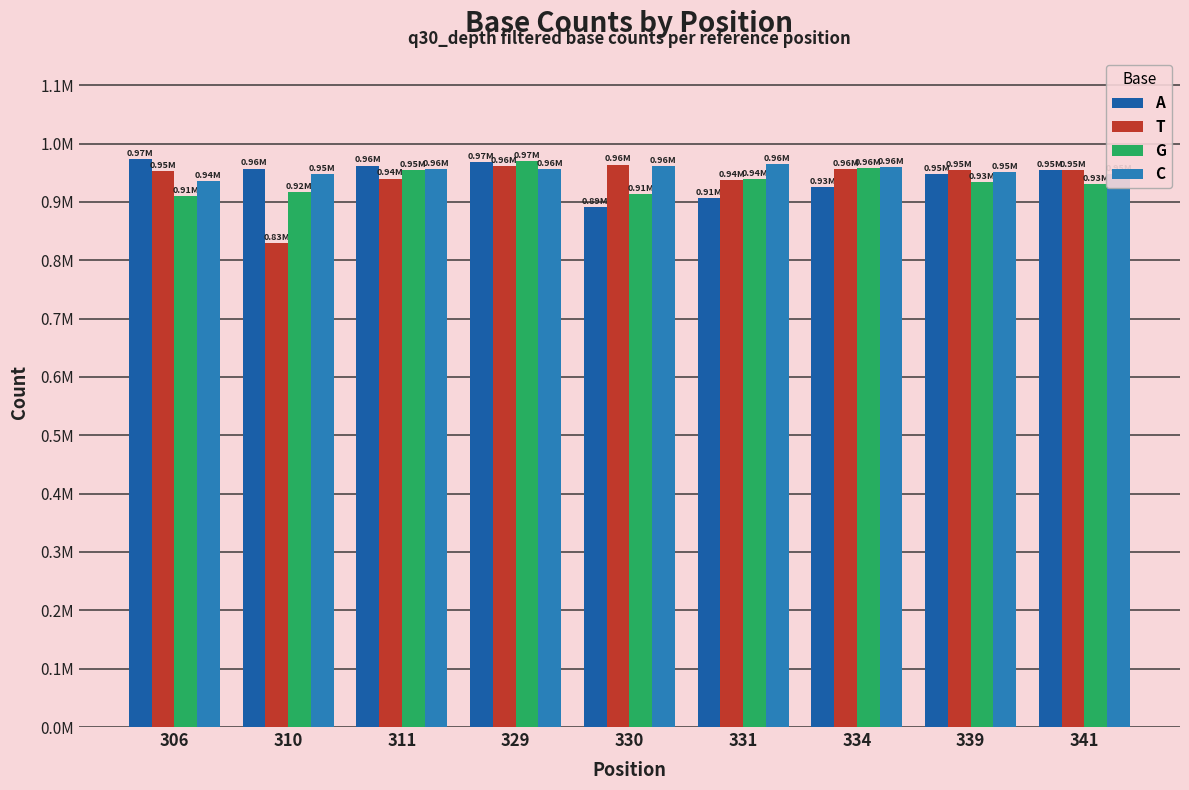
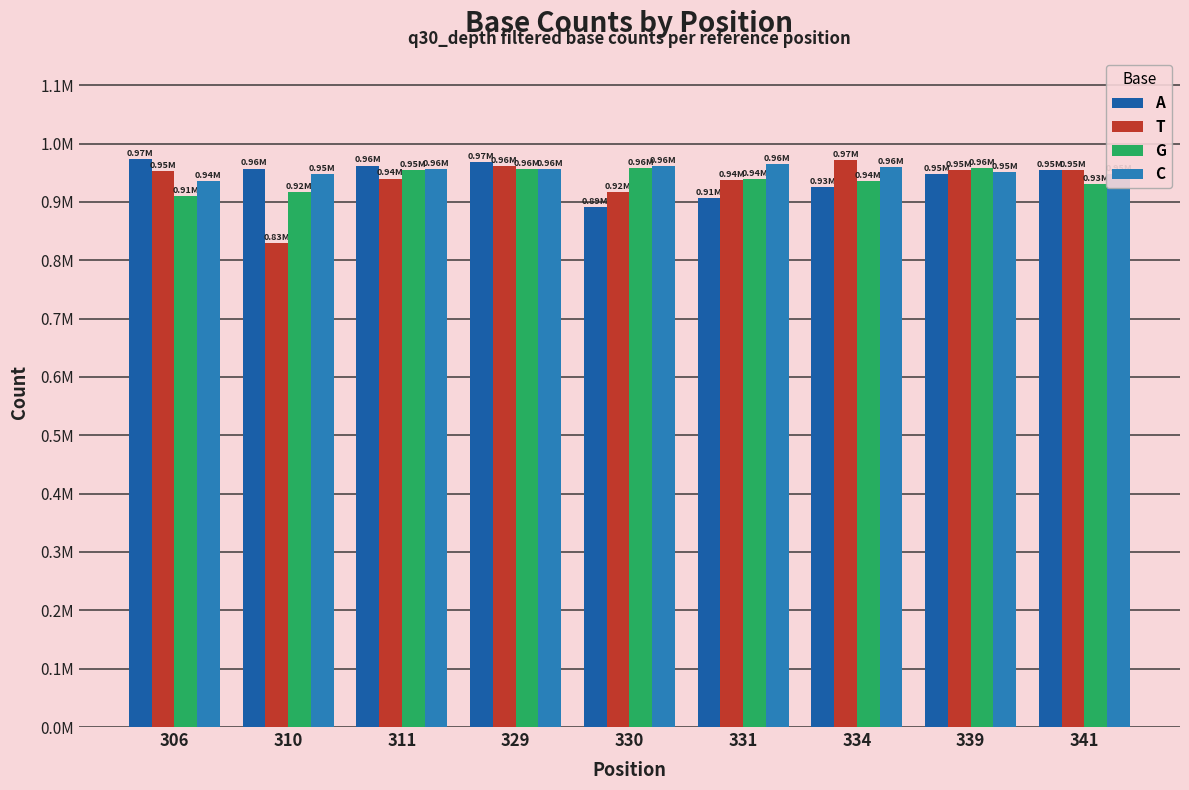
  {
    "T": {
      "306": "0.95M",
      "310": "0.83M",
      "311": "0.94M",
      "329": "0.96M",
-     "330": "0.96M",
+     "330": "0.92M",
      "331": "0.94M",
-     "334": "0.96M",
+     "334": "0.97M",
      "339": "0.95M",
      "341": "0.95M"
    },
    "G": {
      "306": "0.91M",
      "310": "0.92M",
      "311": "0.95M",
-     "329": "0.97M",
-     "330": "0.91M",
+     "329": "0.96M",
+     "330": "0.96M",
      "331": "0.94M",
-     "334": "0.96M",
-     "339": "0.93M"
+     "334": "0.94M",
+     "339": "0.96M"
    }
  }
